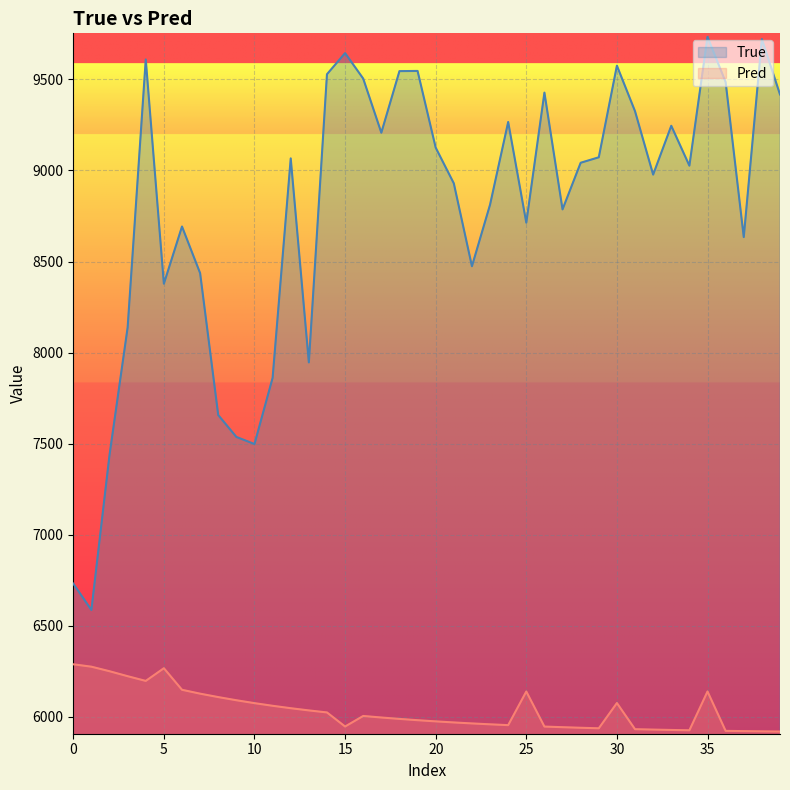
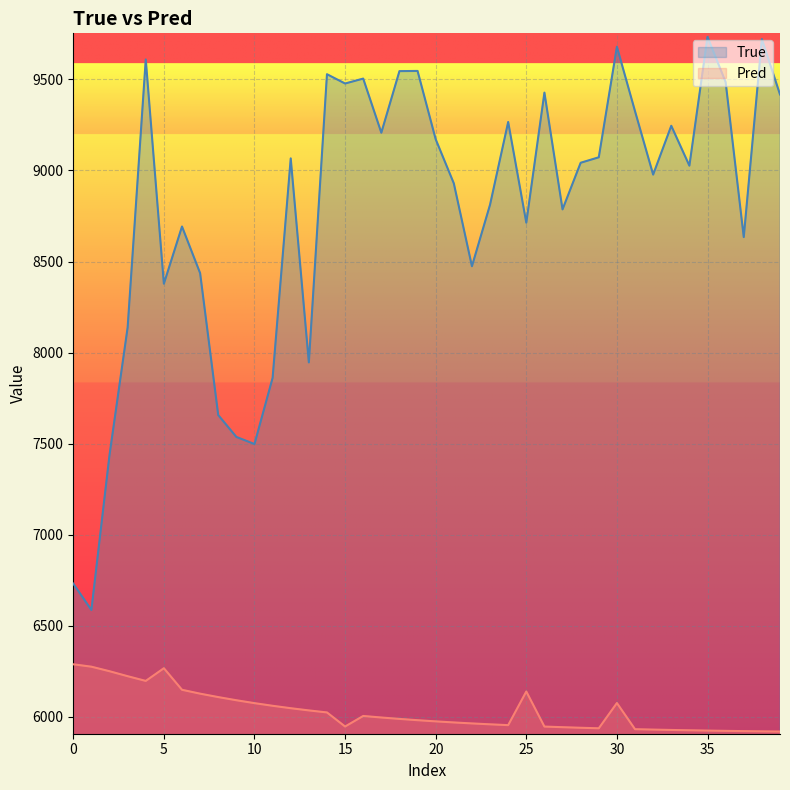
  {
    "True": {
      "0": 6730,
      "5": 8380,
      "10": 7500,
-     "15": 9640,
-     "20": 9130,
+     "15": 9480,
+     "20": 9170,
      "25": 8710,
-     "30": 9580,
+     "30": 9680,
      "35": 9730
    },
    "Pred": {
      "0": 6290,
      "5": 6270,
      "10": 6080,
      "15": 5950,
      "20": 5980,
      "25": 6140,
      "30": 6080,
-     "35": 6140
+     "35": 5930
    }
  }
